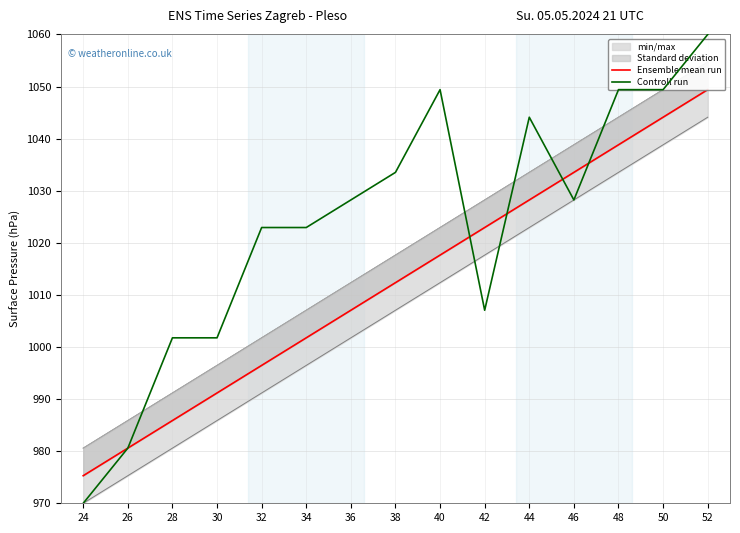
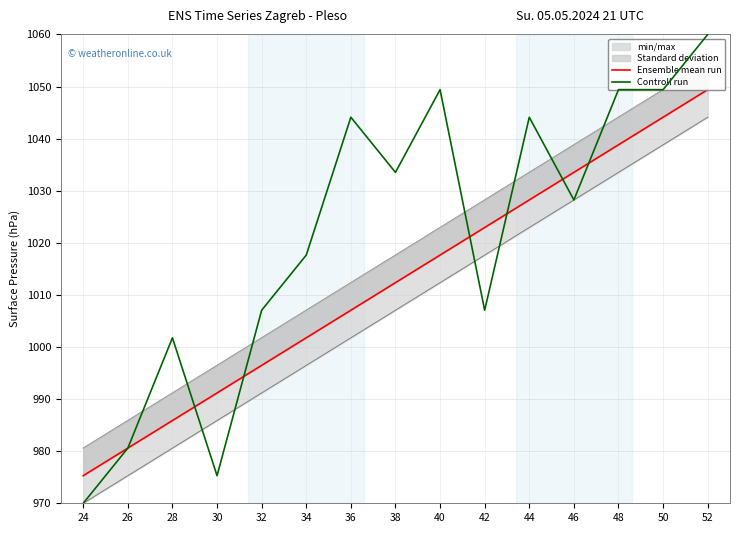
  {
    "Standard deviation": {
      "24": 981,
      "26": 986,
      "28": 991,
      "30": 996,
      "32": 1002,
      "34": 1007,
      "36": 1012,
      "38": 1018,
      "40": 1023,
      "42": 1028,
      "44": 1034,
      "46": 1039,
      "48": 1044
    },
    "Ensemble mean run": {
      "24": 975,
      "28": 986,
      "30": 991,
      "32": 996,
      "34": 1002,
      "36": 1007,
      "38": 1012,
      "40": 1018,
      "42": 1023,
      "44": 1028,
      "46": 1034,
      "48": 1039,
      "50": 1044
    },
    "Controll run": {
      "28": 1002,
-     "30": 1002,
-     "32": 1023,
-     "34": 1023,
-     "36": 1028,
+     "30": 975,
+     "32": 1007,
+     "34": 1018,
+     "36": 1044,
      "38": 1034,
      "40": 1049,
      "42": 1007,
      "44": 1044,
      "52": 1060
    }
  }
